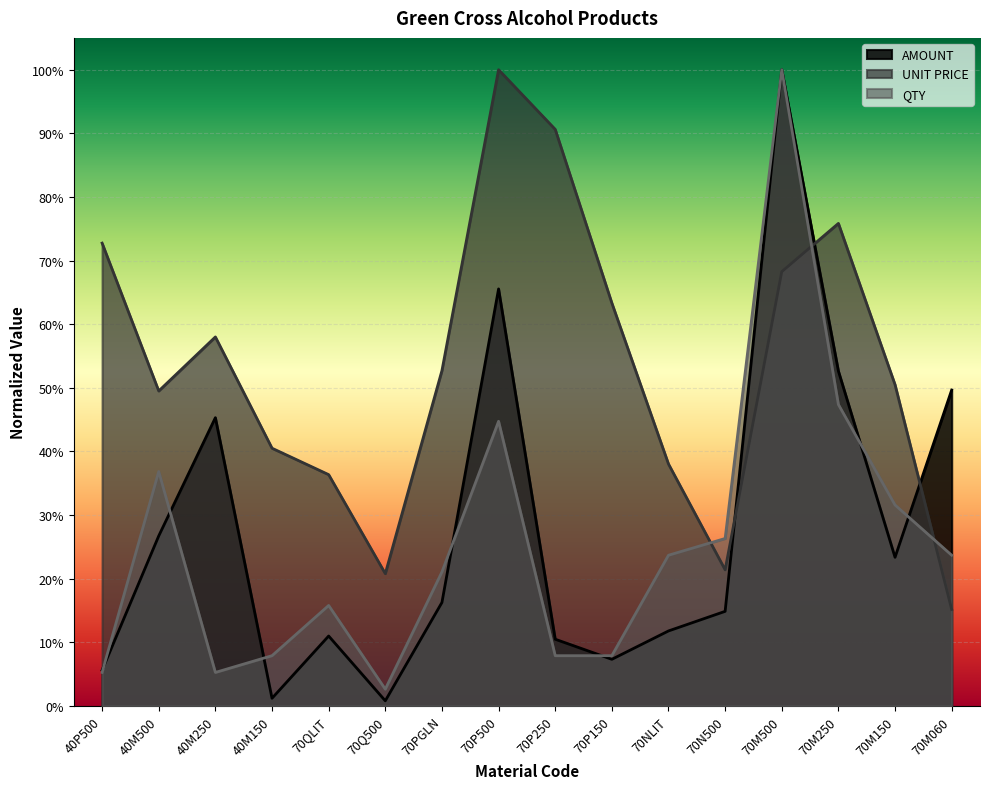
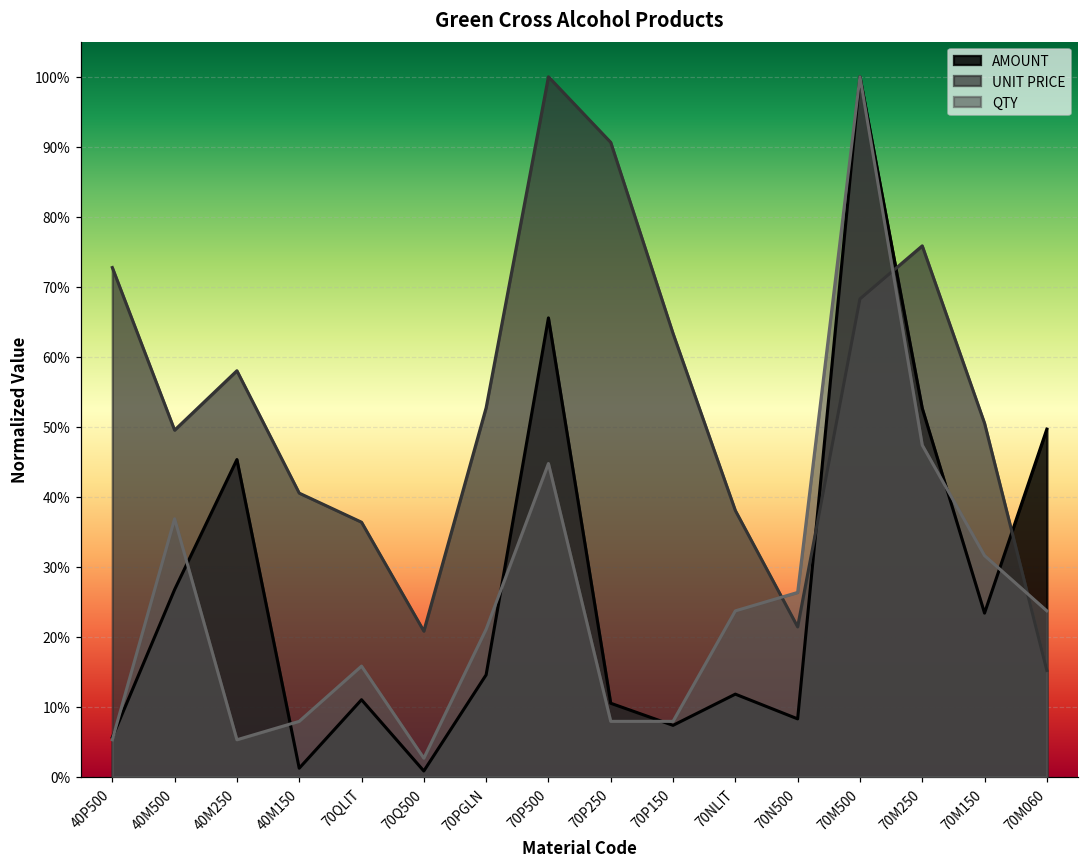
  {
    "AMOUNT": {
      "40M500": "27%",
      "40M250": "45%",
      "40M150": "1%",
      "70QLIT": "11%",
      "70Q500": "1%",
-     "70PGLN": "16%",
+     "70PGLN": "15%",
      "70P500": "66%",
      "70P250": "10%",
      "70P150": "7%",
      "70NLIT": "12%",
-     "70N500": "15%",
+     "70N500": "8%",
      "70M250": "53%",
      "70M150": "23%",
      "70M060": "50%"
    }
  }
